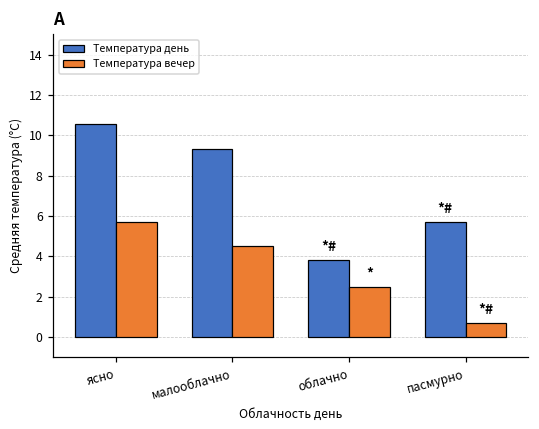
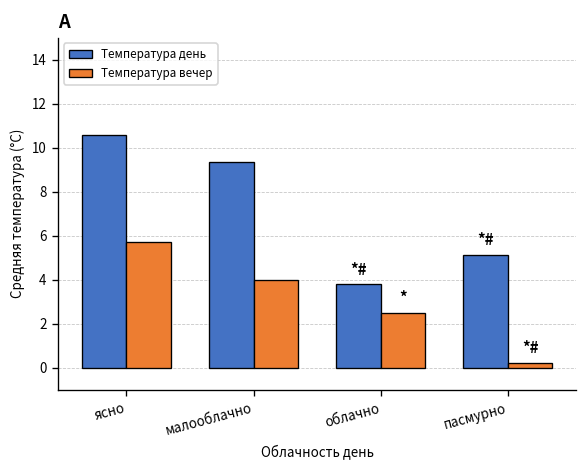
  {
    "Температура день": {
      "ясно": 10.6,
      "малооблачно": 9.3,
      "облачно": 3.8,
-     "пасмурно": 5.7
+     "пасмурно": 5.1
    },
    "Температура вечер": {
      "ясно": 5.7,
-     "малооблачно": 4.5,
+     "малооблачно": 4.0,
      "облачно": 2.5,
-     "пасмурно": 0.7
+     "пасмурно": 0.2
    }
  }
